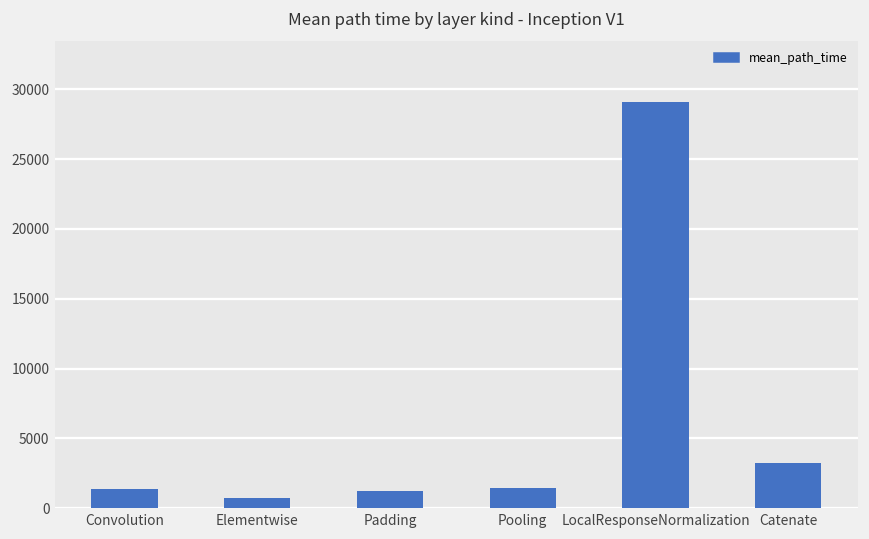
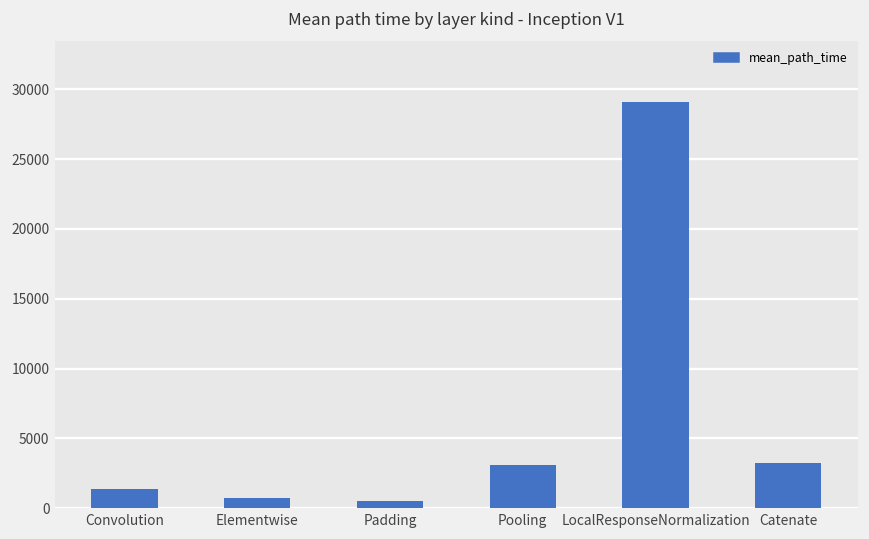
  {
    "Convolution": 1300,
    "Elementwise": 700,
-   "Padding": 1200,
-   "Pooling": 1500,
+   "Padding": 500,
+   "Pooling": 3100,
    "LocalResponseNormalization": 29100,
    "Catenate": 3200
  }
